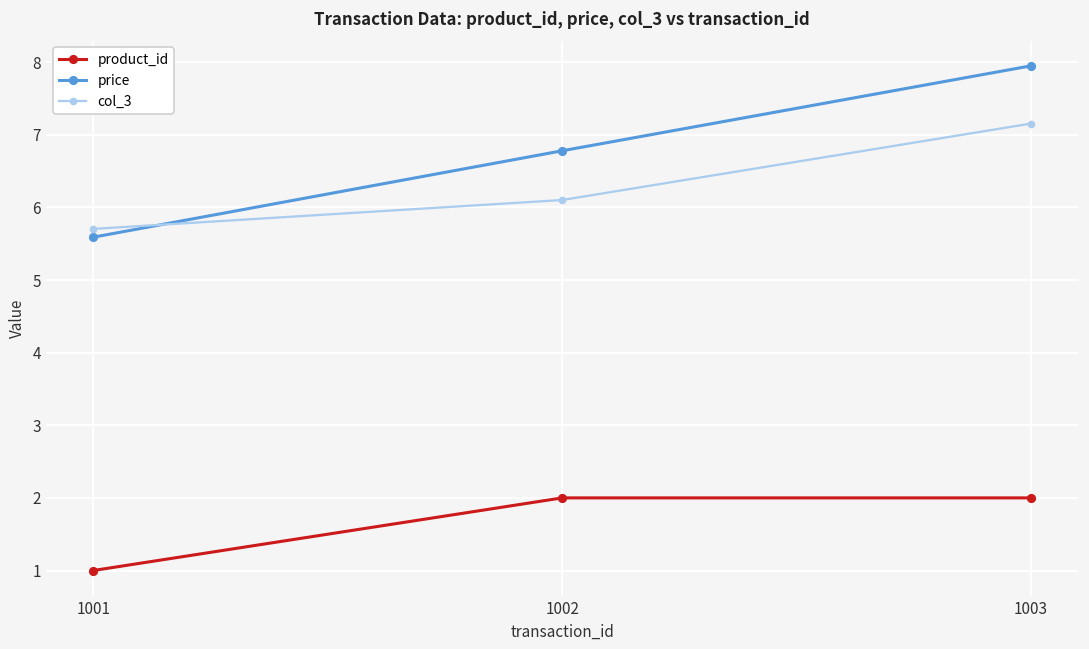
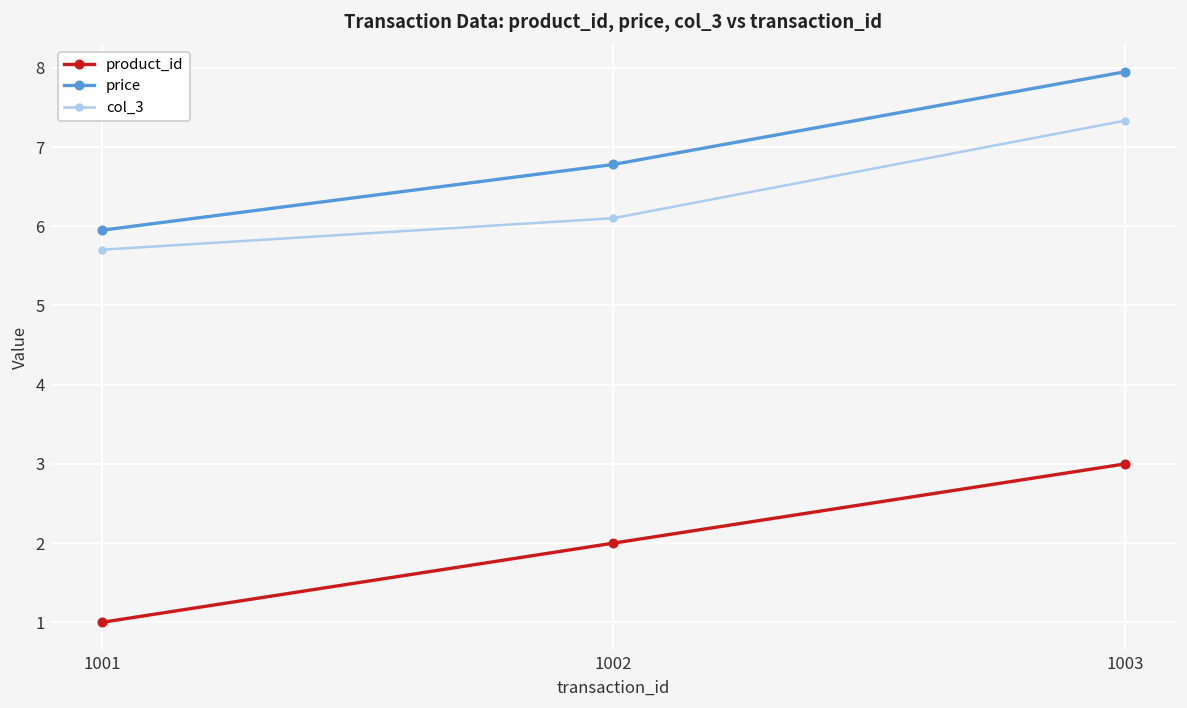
  {
    "product_id": {
      "1001": 1,
      "1002": 2,
-     "1003": 2
+     "1003": 3
    },
    "price": {
-     "1001": 5.6,
+     "1001": 6.0,
      "1002": 6.8,
      "1003": 8.0
    },
    "col_3": {
      "1001": 5.7,
      "1002": 6.1,
-     "1003": 7.2
+     "1003": 7.3
    }
  }
